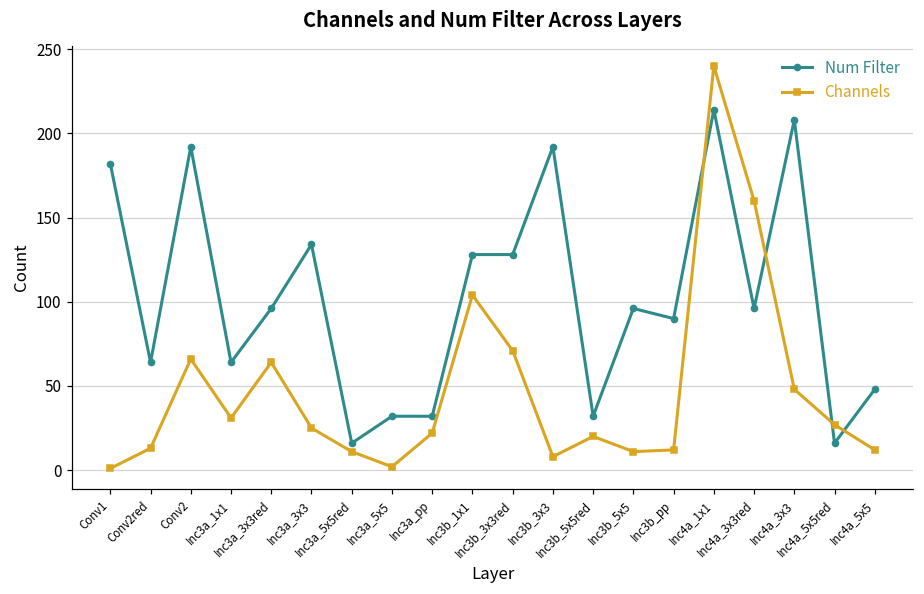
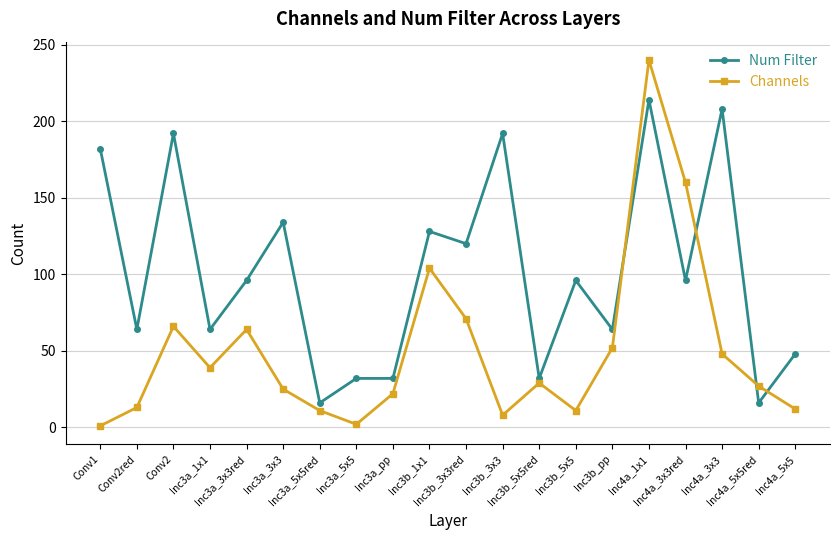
  {
    "Num Filter": {
      "Conv1": 182,
      "Conv2red": 64,
      "Conv2": 192,
      "Inc3a_1x1": 64,
      "Inc3a_3x3red": 96,
      "Inc3a_3x3": 134,
      "Inc3a_5x5red": 16,
      "Inc3a_5x5": 32,
      "Inc3a_pp": 32,
      "Inc3b_1x1": 128,
-     "Inc3b_3x3red": 128,
+     "Inc3b_3x3red": 120,
      "Inc3b_3x3": 192,
      "Inc3b_5x5red": 32,
      "Inc3b_5x5": 96,
-     "Inc3b_pp": 90,
+     "Inc3b_pp": 64,
      "Inc4a_1x1": 214,
      "Inc4a_3x3red": 96,
      "Inc4a_3x3": 208,
      "Inc4a_5x5red": 16,
      "Inc4a_5x5": 48
    },
    "Channels": {
      "Conv1": 1,
      "Conv2red": 13,
      "Conv2": 66,
-     "Inc3a_1x1": 31,
+     "Inc3a_1x1": 39,
      "Inc3a_3x3red": 64,
      "Inc3a_3x3": 25,
      "Inc3a_5x5red": 11,
      "Inc3a_5x5": 2,
      "Inc3a_pp": 22,
      "Inc3b_1x1": 104,
      "Inc3b_3x3red": 71,
      "Inc3b_3x3": 8,
-     "Inc3b_5x5red": 20,
+     "Inc3b_5x5red": 29,
      "Inc3b_5x5": 11,
-     "Inc3b_pp": 12,
+     "Inc3b_pp": 52,
      "Inc4a_1x1": 240,
      "Inc4a_3x3red": 160,
      "Inc4a_3x3": 48,
      "Inc4a_5x5red": 27,
      "Inc4a_5x5": 12
    }
  }
